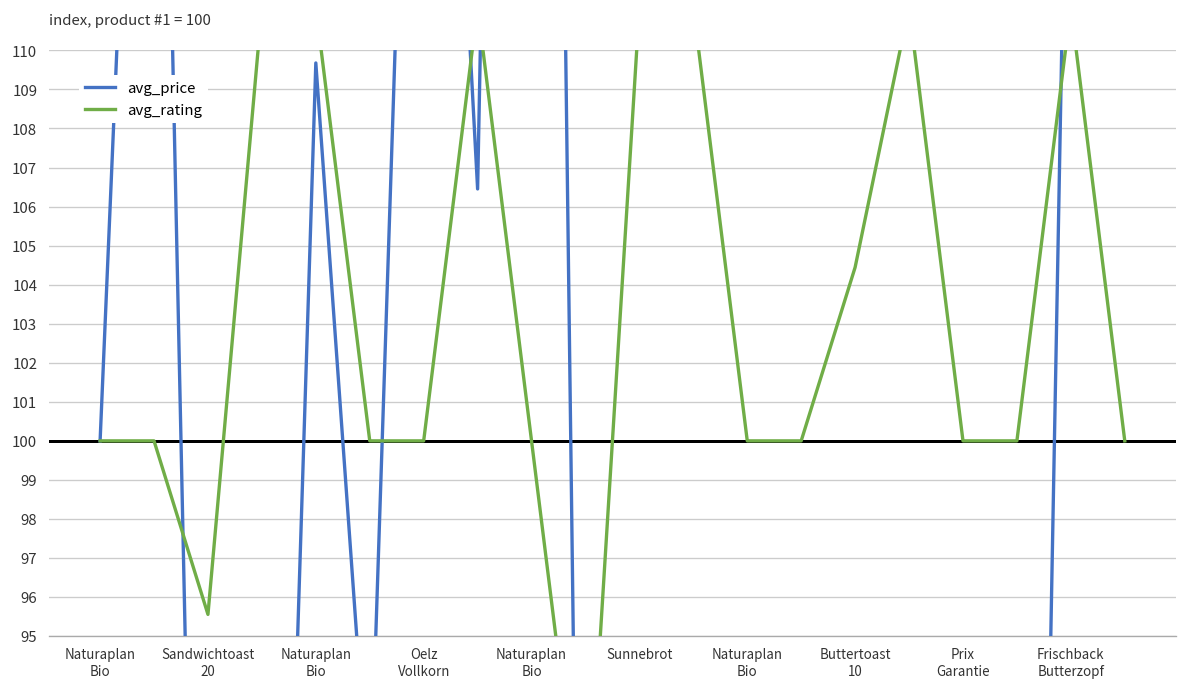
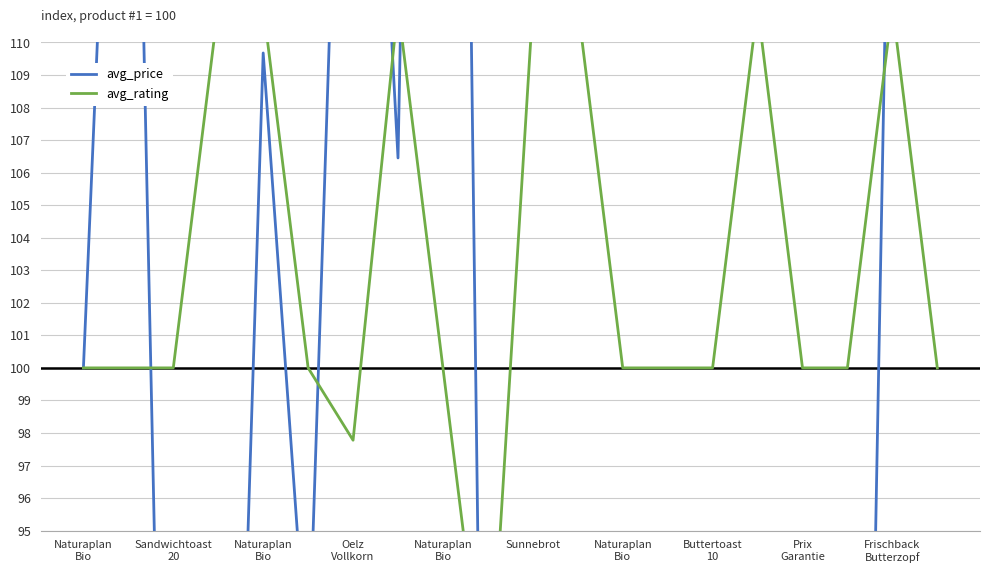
  {
    "avg_rating": {
-     "Sandwichtoast 20": 95.6,
-     "Oelz Vollkorn": 100.0,
-     "Buttertoast 10": 104.4,
+     "Sandwichtoast 20": 100.0,
+     "Oelz Vollkorn": 97.8,
+     "Buttertoast 10": 100.0,
      "Prix Garantie": 100.0
    }
  }
